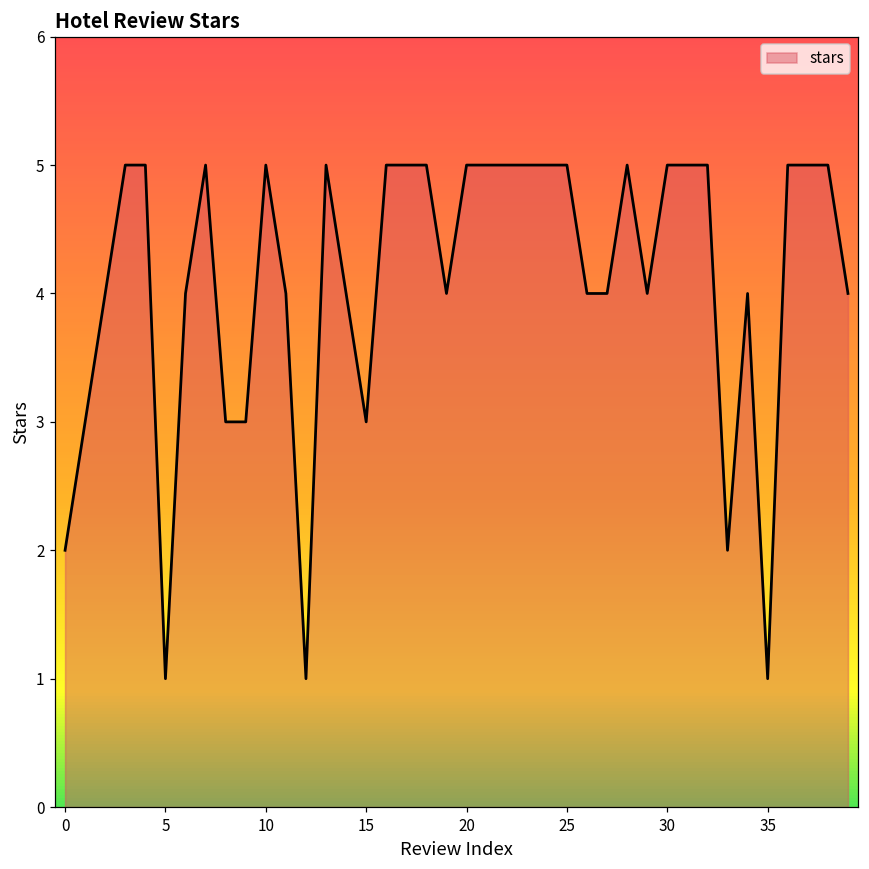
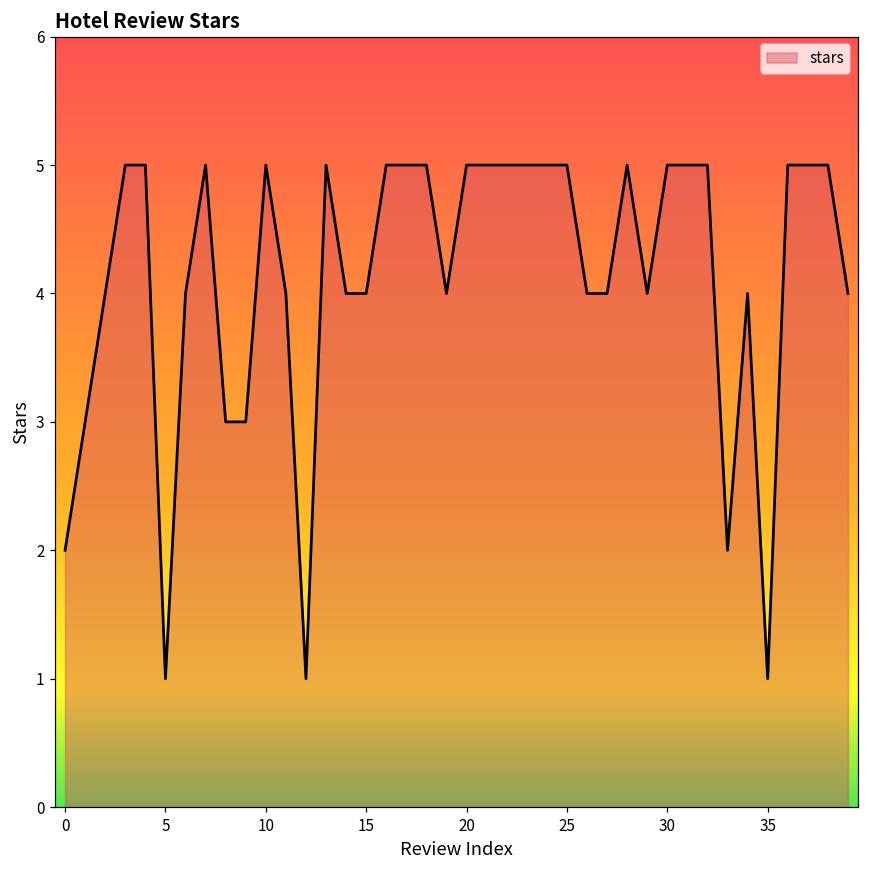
  {
    "0": 2,
    "5": 1,
    "10": 5,
-   "15": 3,
+   "15": 4,
    "20": 5,
    "25": 5,
    "30": 5,
    "35": 1
  }
